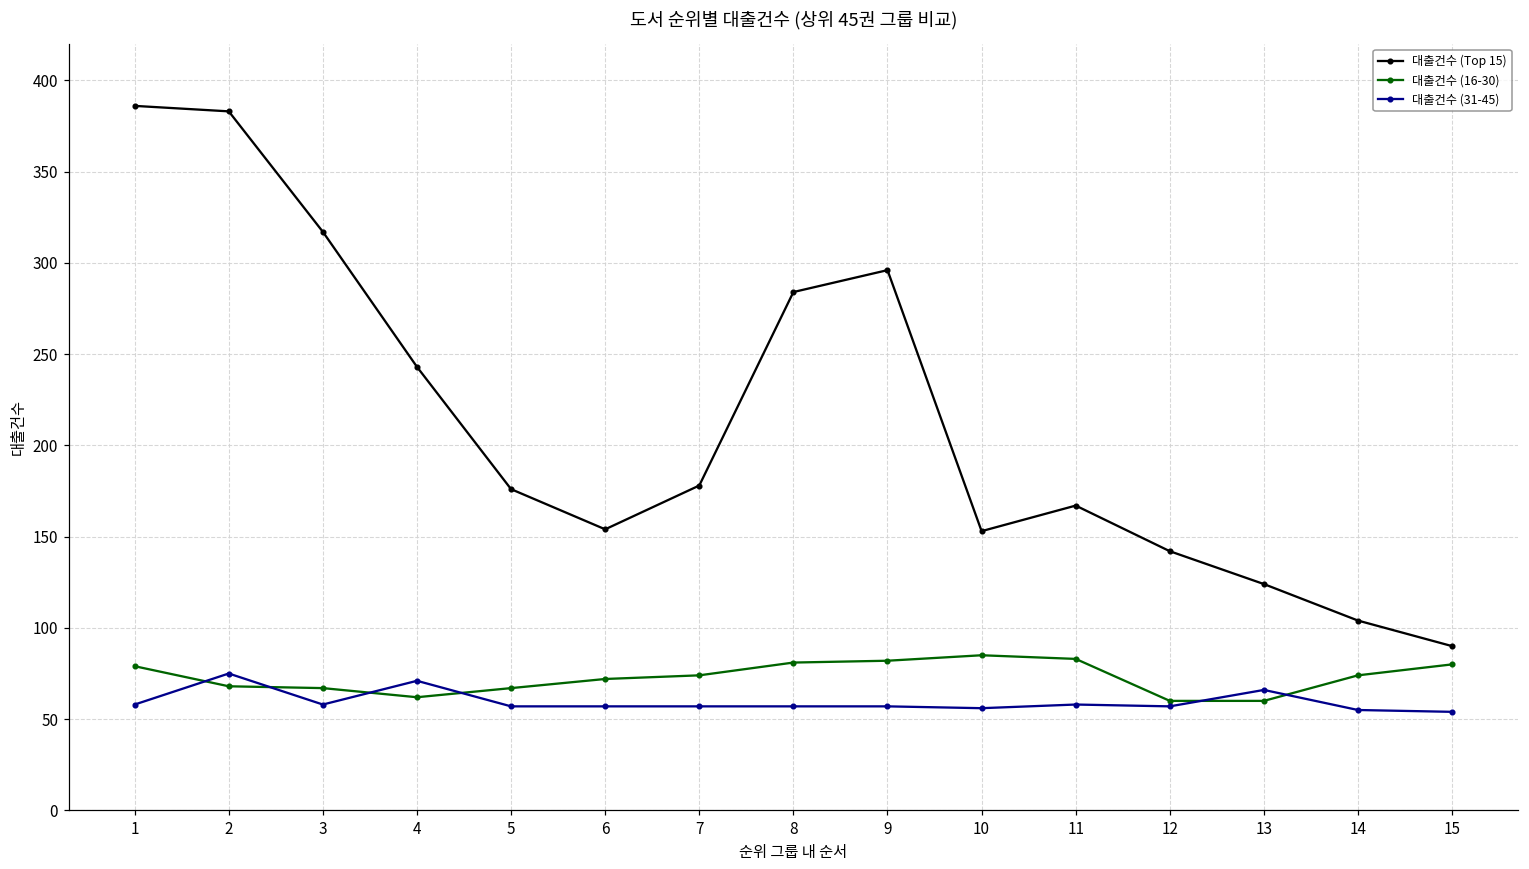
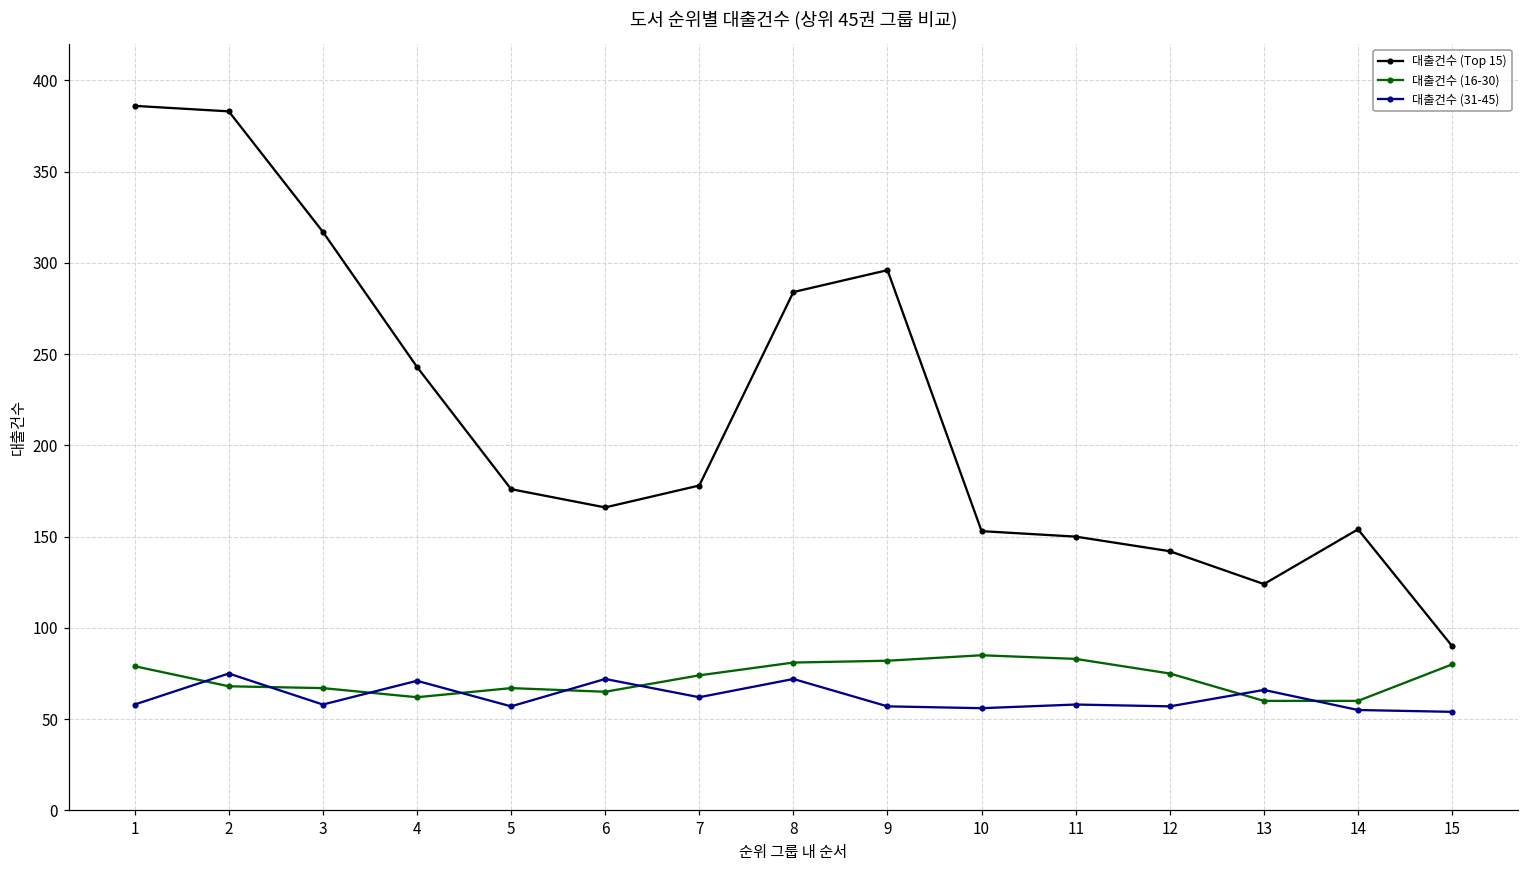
  {
    "대출건수 (Top 15)": {
      "1": 386,
      "2": 383,
      "3": 317,
      "4": 243,
      "5": 176,
-     "6": 154,
+     "6": 166,
      "7": 178,
      "8": 284,
      "9": 296,
      "10": 153,
-     "11": 167,
+     "11": 150,
      "12": 142,
      "13": 124,
-     "14": 104,
+     "14": 154,
      "15": 90
    },
    "대출건수 (16-30)": {
      "1": 79,
      "2": 68,
      "3": 67,
      "4": 62,
      "5": 67,
-     "6": 72,
+     "6": 65,
      "7": 74,
      "8": 81,
      "9": 82,
      "10": 85,
      "11": 83,
-     "12": 60,
+     "12": 75,
      "13": 60,
-     "14": 74,
+     "14": 60,
      "15": 80
    },
    "대출건수 (31-45)": {
      "1": 58,
      "2": 75,
      "3": 58,
      "4": 71,
      "5": 57,
-     "6": 57,
-     "7": 57,
-     "8": 57,
+     "6": 72,
+     "7": 62,
+     "8": 72,
      "9": 57,
      "10": 56,
      "11": 58,
      "12": 57,
      "13": 66,
      "14": 55,
      "15": 54
    }
  }
